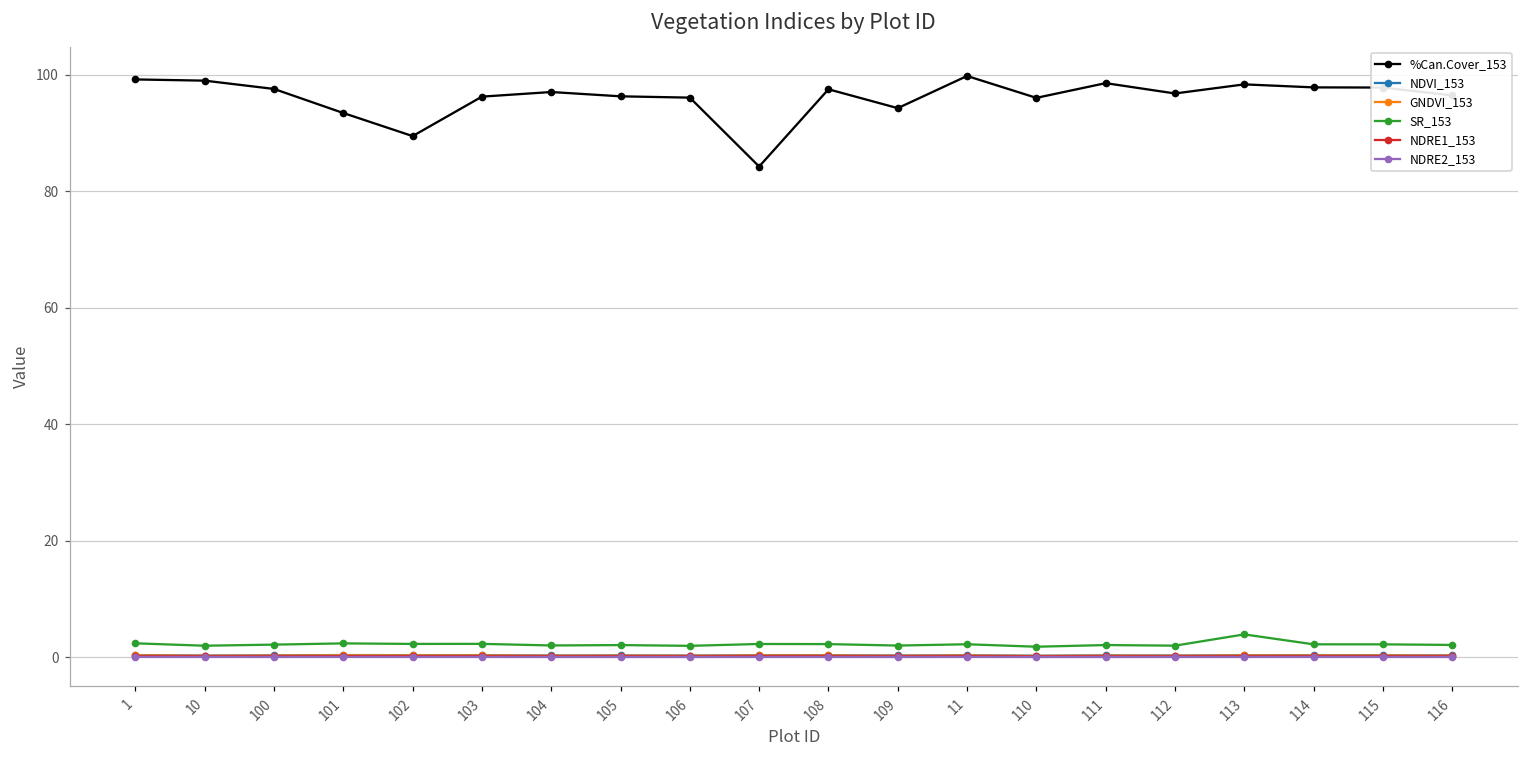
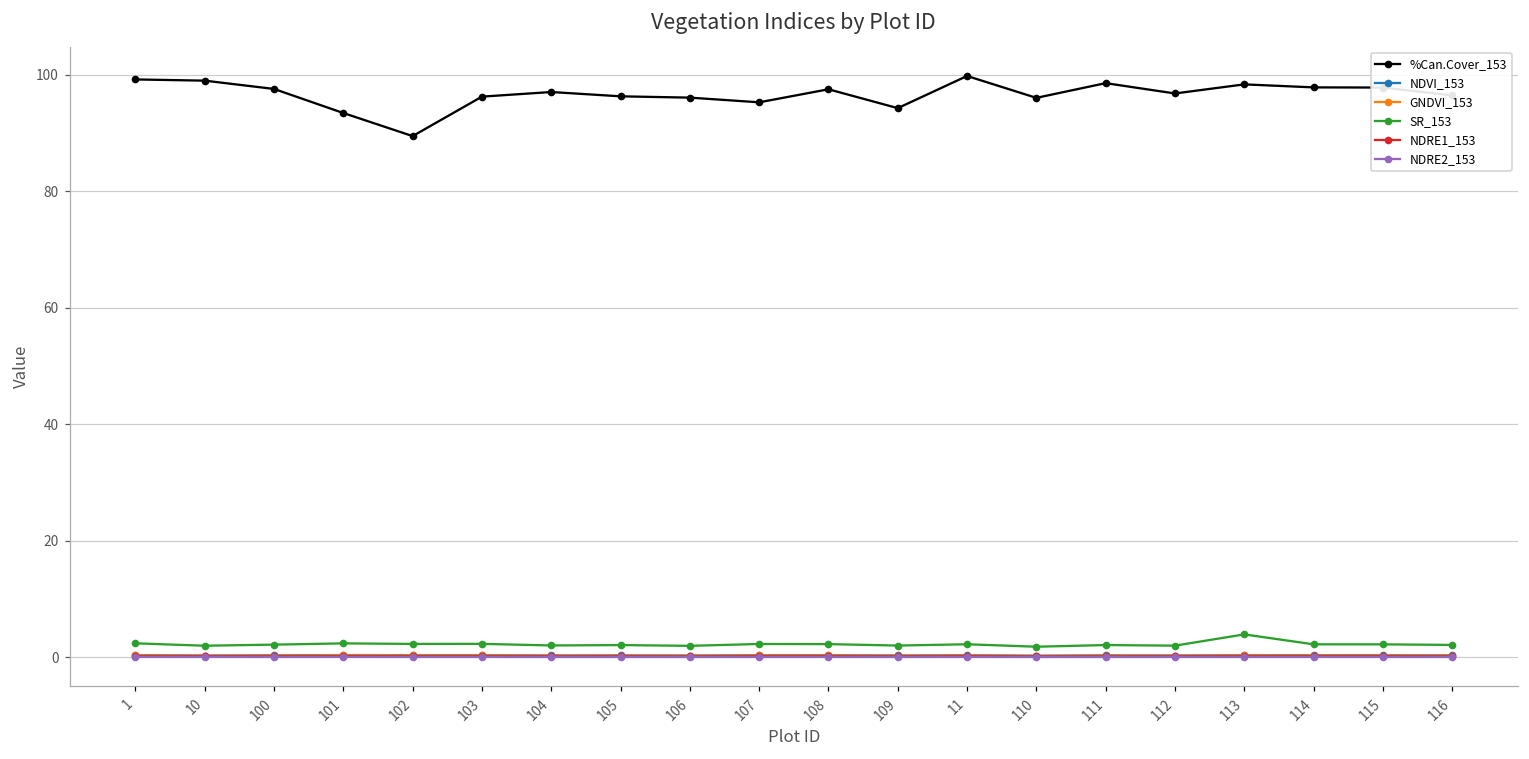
  {
    "%Can.Cover_153": {
      "1": 99,
      "10": 99,
      "100": 98,
      "101": 93,
      "102": 89,
      "103": 96,
      "104": 97,
      "105": 96,
      "106": 96,
-     "107": 84,
+     "107": 95,
      "108": 97,
      "109": 94,
      "11": 100,
      "110": 96,
      "111": 99,
      "112": 97,
      "113": 98,
      "114": 98
    },
    "SR_153": {
      "1": 2,
      "10": 2,
      "100": 2,
      "101": 2,
      "102": 2,
      "103": 2,
      "104": 2,
      "105": 2,
      "106": 2,
      "107": 2,
      "108": 2,
      "109": 2,
      "11": 2,
      "110": 2,
      "111": 2,
      "112": 2,
      "113": 4,
      "114": 2,
      "115": 2,
      "116": 2
    }
  }
